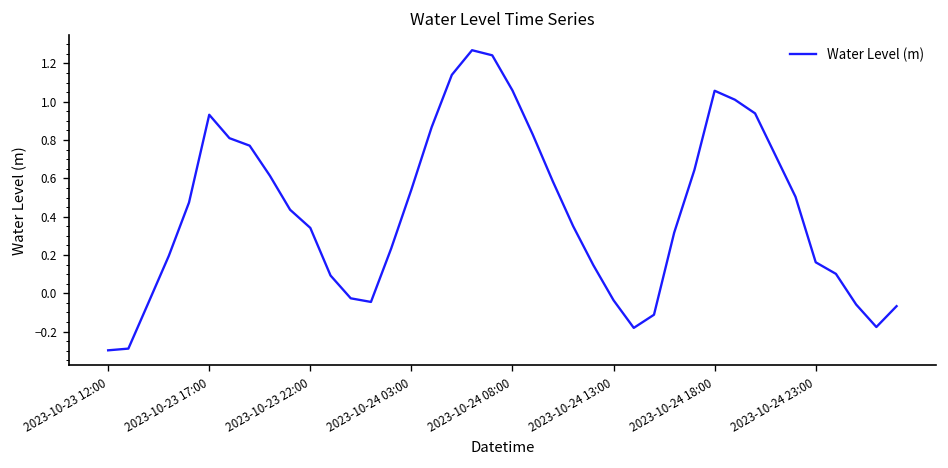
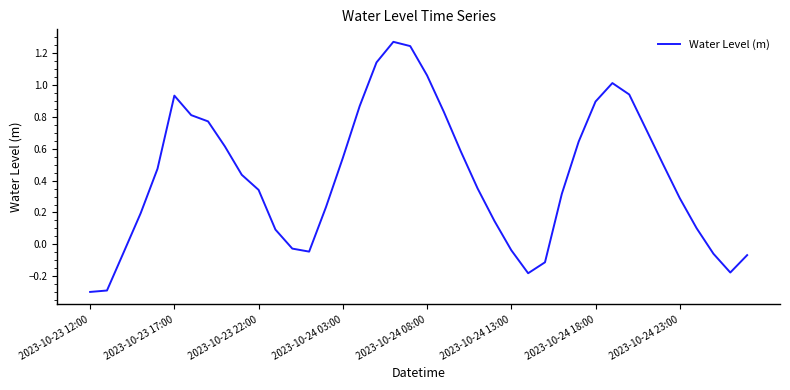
  {
    "2023-10-23 12:00": -0.30,
    "2023-10-23 17:00": 0.93,
    "2023-10-23 22:00": 0.34,
    "2023-10-24 03:00": 0.54,
    "2023-10-24 08:00": 1.06,
    "2023-10-24 13:00": -0.04,
-   "2023-10-24 18:00": 1.06,
-   "2023-10-24 23:00": 0.16
+   "2023-10-24 18:00": 0.89,
+   "2023-10-24 23:00": 0.29
  }
